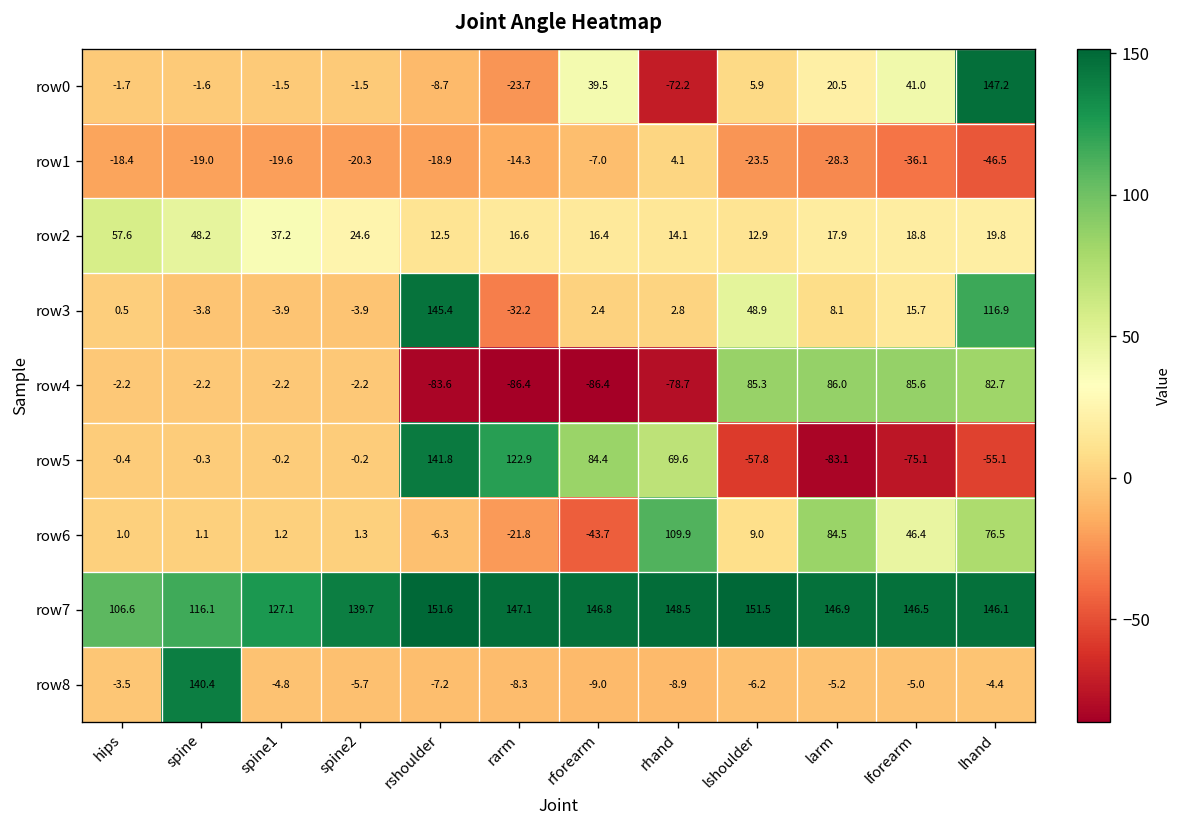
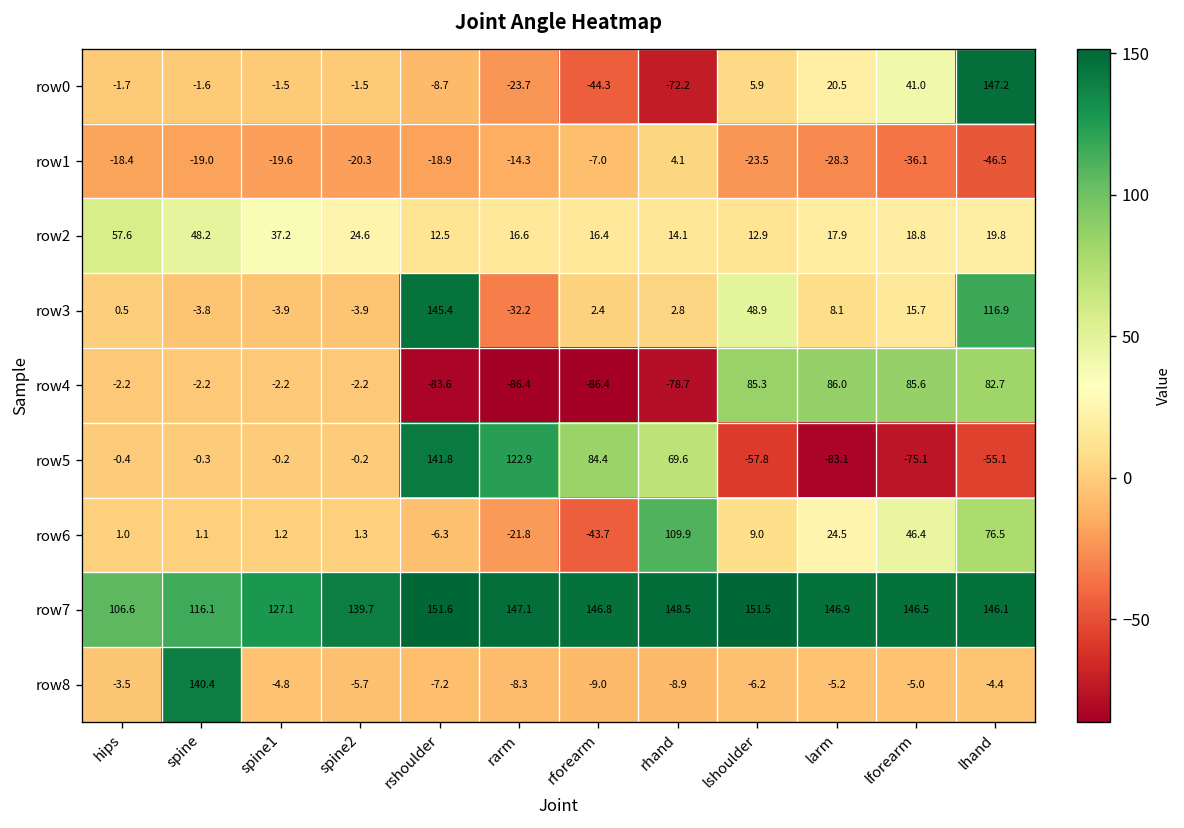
  {
    "row0": {
      "hips": -1.7,
      "spine": -1.6,
      "spine1": -1.5,
      "spine2": -1.5,
      "rshoulder": -8.7,
      "rarm": -23.7,
-     "rforearm": 39.5,
+     "rforearm": -44.3,
      "rhand": -72.2,
      "lshoulder": 5.9,
      "larm": 20.5,
      "lforearm": 41.0,
      "lhand": 147.2
    },
    "row1": {
      "hips": -18.4,
      "spine": -19.0,
      "spine1": -19.6,
      "spine2": -20.3,
      "rshoulder": -18.9,
      "rarm": -14.3,
      "rforearm": -7.0,
      "rhand": 4.1,
      "lshoulder": -23.5,
      "larm": -28.3,
      "lforearm": -36.1,
      "lhand": -46.5
    },
    "row2": {
      "hips": 57.6,
      "spine": 48.2,
      "spine1": 37.2,
      "spine2": 24.6,
      "rshoulder": 12.5,
      "rarm": 16.6,
      "rforearm": 16.4,
      "rhand": 14.1,
      "lshoulder": 12.9,
      "larm": 17.9,
      "lforearm": 18.8,
      "lhand": 19.8
    },
    "row3": {
      "hips": 0.5,
      "spine": -3.8,
      "spine1": -3.9,
      "spine2": -3.9,
      "rshoulder": 145.4,
      "rarm": -32.2,
      "rforearm": 2.4,
      "rhand": 2.8,
      "lshoulder": 48.9,
      "larm": 8.1,
      "lforearm": 15.7,
      "lhand": 116.9
    },
    "row4": {
      "hips": -2.2,
      "spine": -2.2,
      "spine1": -2.2,
      "spine2": -2.2,
      "rshoulder": -83.6,
      "rarm": -86.4,
      "rforearm": -86.4,
      "rhand": -78.7,
      "lshoulder": 85.3,
      "larm": 86.0,
      "lforearm": 85.6,
      "lhand": 82.7
    },
    "row5": {
      "hips": -0.4,
      "spine": -0.3,
      "spine1": -0.2,
      "spine2": -0.2,
      "rshoulder": 141.8,
      "rarm": 122.9,
      "rforearm": 84.4,
      "rhand": 69.6,
      "lshoulder": -57.8,
      "larm": -83.1,
      "lforearm": -75.1,
      "lhand": -55.1
    },
    "row6": {
      "hips": 1.0,
      "spine": 1.1,
      "spine1": 1.2,
      "spine2": 1.3,
      "rshoulder": -6.3,
      "rarm": -21.8,
      "rforearm": -43.7,
      "rhand": 109.9,
      "lshoulder": 9.0,
-     "larm": 84.5,
+     "larm": 24.5,
      "lforearm": 46.4,
      "lhand": 76.5
    },
    "row7": {
      "hips": 106.6,
      "spine": 116.1,
      "spine1": 127.1,
      "spine2": 139.7,
      "rshoulder": 151.6,
      "rarm": 147.1,
      "rforearm": 146.8,
      "rhand": 148.5,
      "lshoulder": 151.5,
      "larm": 146.9,
      "lforearm": 146.5,
      "lhand": 146.1
    },
    "row8": {
      "hips": -3.5,
      "spine": 140.4,
      "spine1": -4.8,
      "spine2": -5.7,
      "rshoulder": -7.2,
      "rarm": -8.3,
      "rforearm": -9.0,
      "rhand": -8.9,
      "lshoulder": -6.2,
      "larm": -5.2,
      "lforearm": -5.0,
      "lhand": -4.4
    }
  }
